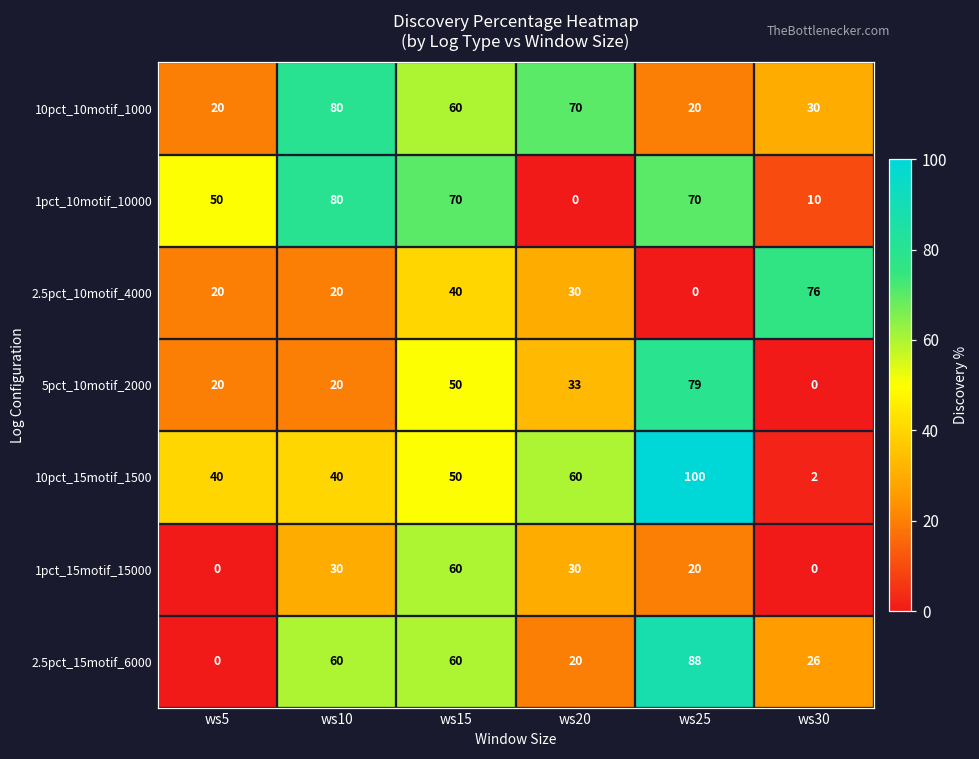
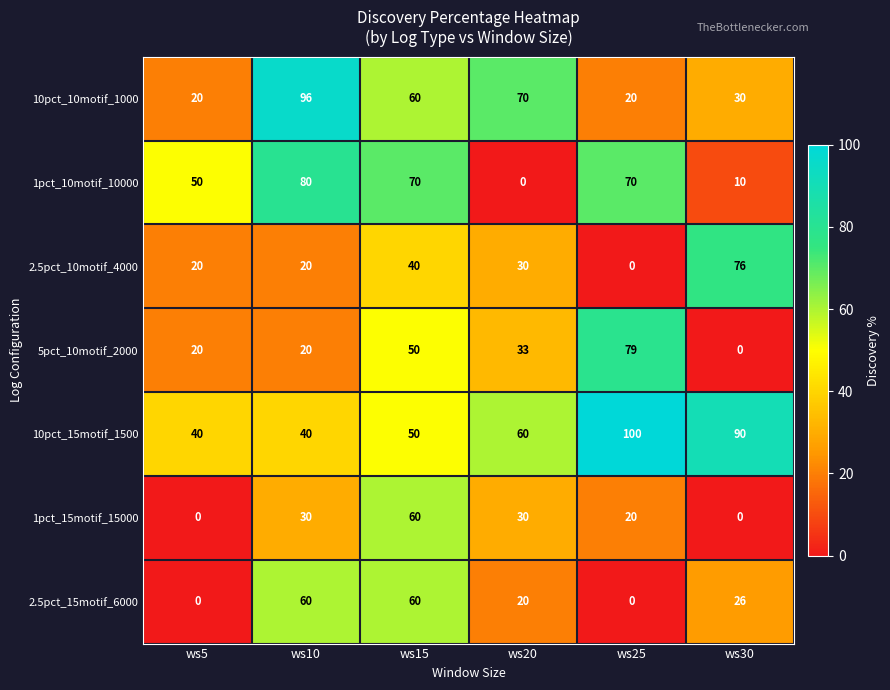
  {
    "10pct_10motif_1000": {
      "ws5": 20,
-     "ws10": 80,
+     "ws10": 96,
      "ws15": 60,
      "ws20": 70,
      "ws25": 20,
      "ws30": 30
    },
    "1pct_10motif_10000": {
      "ws5": 50,
      "ws10": 80,
      "ws15": 70,
      "ws20": 0,
      "ws25": 70,
      "ws30": 10
    },
    "2.5pct_10motif_4000": {
      "ws5": 20,
      "ws10": 20,
      "ws15": 40,
      "ws20": 30,
      "ws25": 0,
      "ws30": 76
    },
    "5pct_10motif_2000": {
      "ws5": 20,
      "ws10": 20,
      "ws15": 50,
      "ws20": 33,
      "ws25": 79,
      "ws30": 0
    },
    "10pct_15motif_1500": {
      "ws5": 40,
      "ws10": 40,
      "ws15": 50,
      "ws20": 60,
      "ws25": 100,
-     "ws30": 2
+     "ws30": 90
    },
    "1pct_15motif_15000": {
      "ws5": 0,
      "ws10": 30,
      "ws15": 60,
      "ws20": 30,
      "ws25": 20,
      "ws30": 0
    },
    "2.5pct_15motif_6000": {
      "ws5": 0,
      "ws10": 60,
      "ws15": 60,
      "ws20": 20,
-     "ws25": 88,
+     "ws25": 0,
      "ws30": 26
    }
  }
